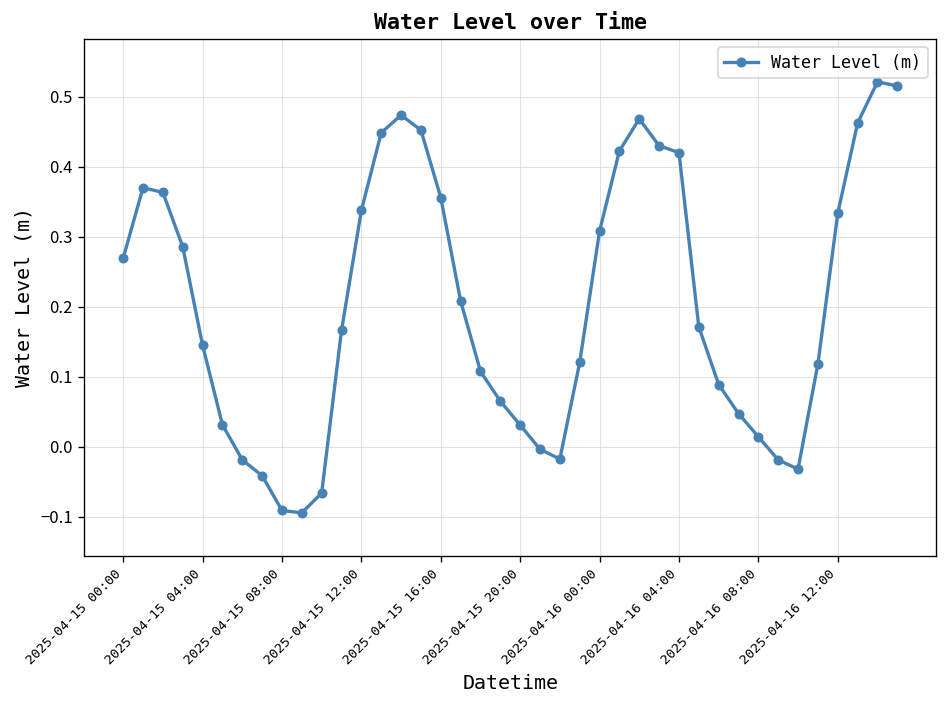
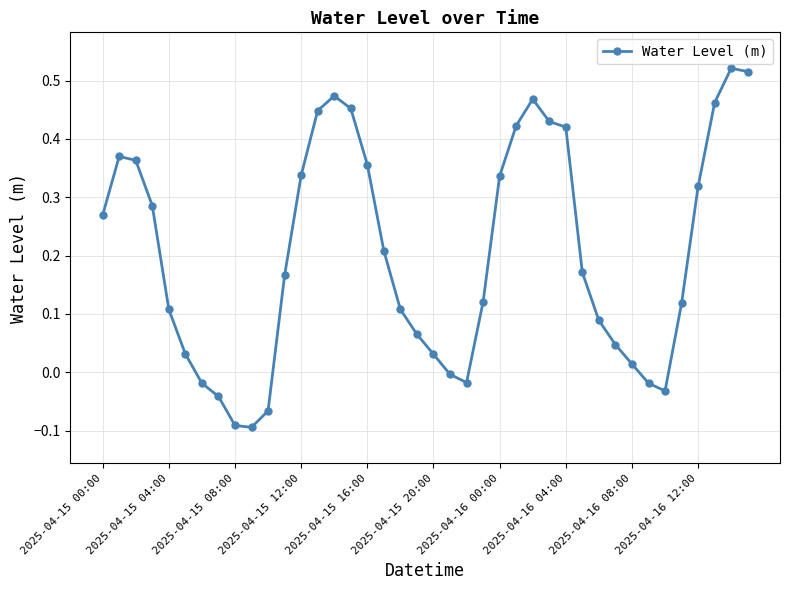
  {
    "2025-04-15 00:00": 0.27,
-   "2025-04-15 04:00": 0.15,
+   "2025-04-15 04:00": 0.11,
    "2025-04-15 08:00": -0.09,
    "2025-04-15 12:00": 0.34,
    "2025-04-15 16:00": 0.36,
    "2025-04-15 20:00": 0.03,
-   "2025-04-16 00:00": 0.31,
+   "2025-04-16 00:00": 0.34,
    "2025-04-16 04:00": 0.42,
    "2025-04-16 08:00": 0.01,
-   "2025-04-16 12:00": 0.33
+   "2025-04-16 12:00": 0.32
  }
